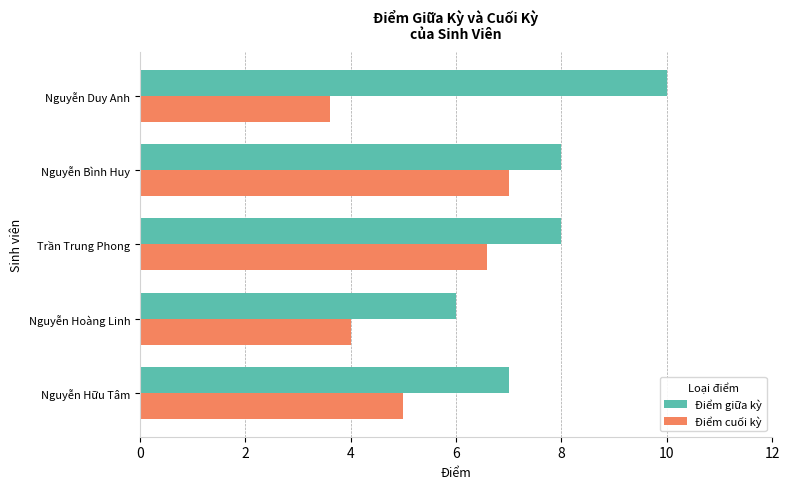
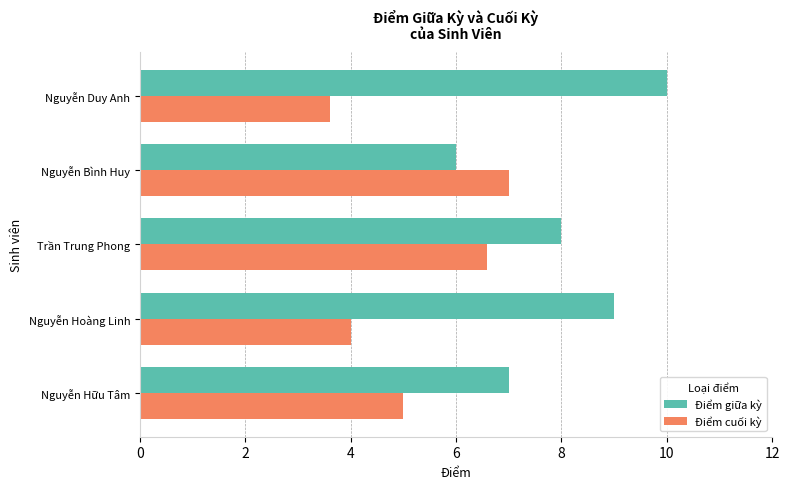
  {
    "Điểm giữa kỳ": {
      "Nguyễn Duy Anh": 10,
-     "Nguyễn Bình Huy": 8,
+     "Nguyễn Bình Huy": 6,
      "Trần Trung Phong": 8,
-     "Nguyễn Hoàng Linh": 6,
+     "Nguyễn Hoàng Linh": 9,
      "Nguyễn Hữu Tâm": 7
    },
    "Điểm cuối kỳ": {
      "Nguyễn Duy Anh": 3.6,
      "Nguyễn Bình Huy": 7,
      "Trần Trung Phong": 6.6,
      "Nguyễn Hoàng Linh": 4,
      "Nguyễn Hữu Tâm": 5
    }
  }
